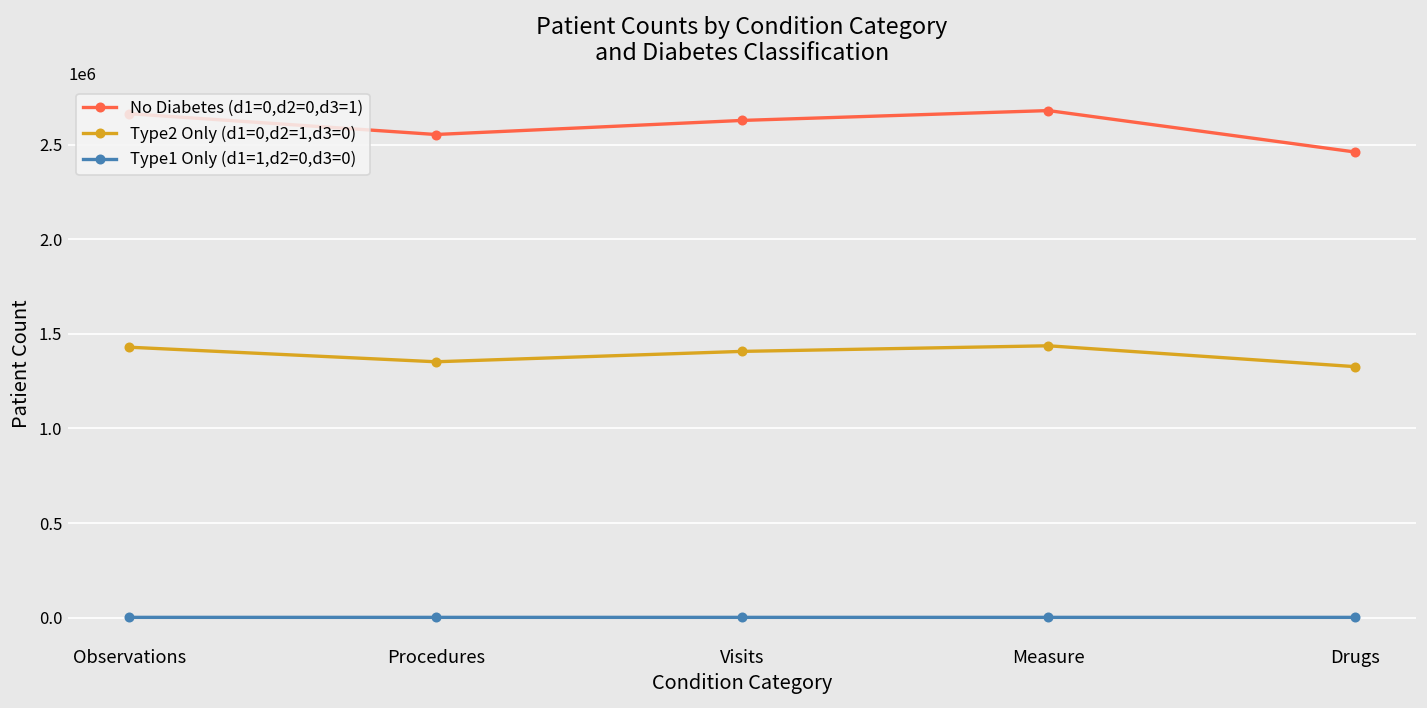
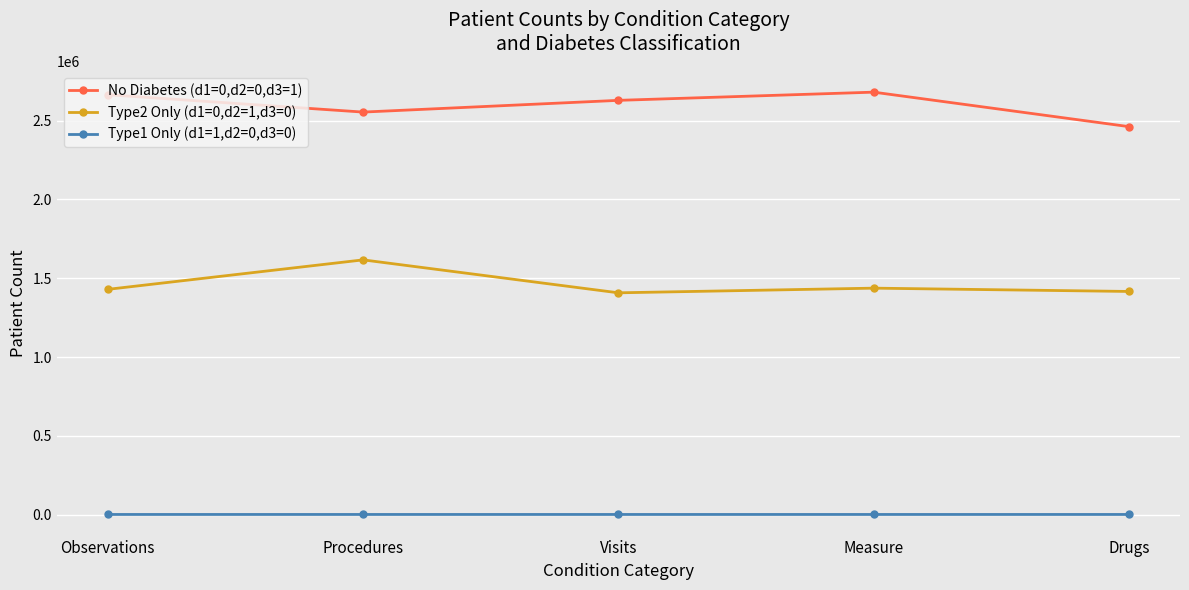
  {
    "No Diabetes (d1=0,d2=0,d3=1)": {
      "Procedures": 2550000,
      "Visits": 2630000,
      "Measure": 2680000,
      "Drugs": 2460000
    },
    "Type2 Only (d1=0,d2=1,d3=0)": {
      "Observations": 1430000,
-     "Procedures": 1350000,
+     "Procedures": 1620000,
      "Visits": 1410000,
      "Measure": 1440000,
-     "Drugs": 1330000
+     "Drugs": 1420000
    },
    "Type1 Only (d1=1,d2=0,d3=0)": {
      "Observations": 0,
      "Procedures": 0,
      "Visits": 0,
      "Measure": 0,
      "Drugs": 0
    }
  }
